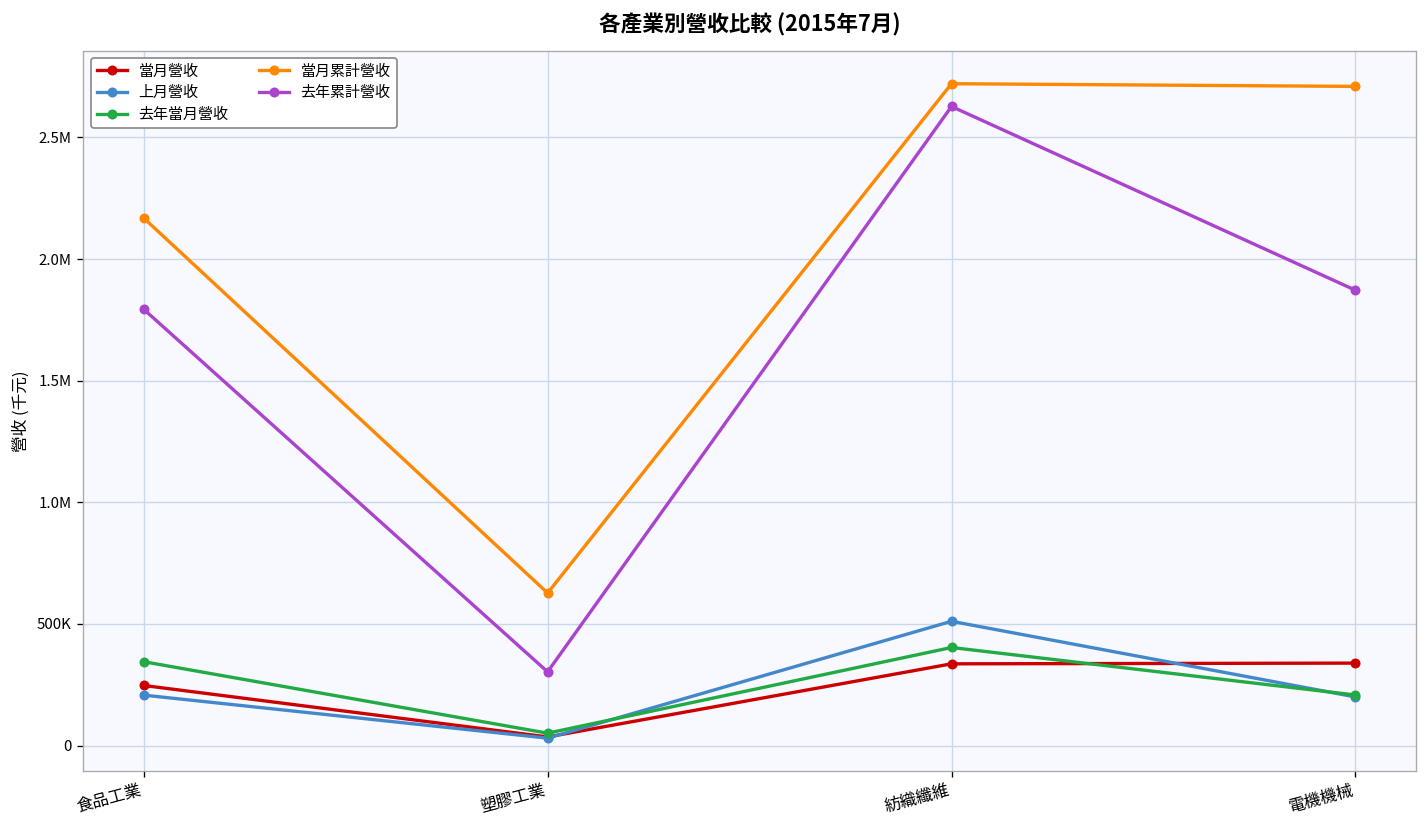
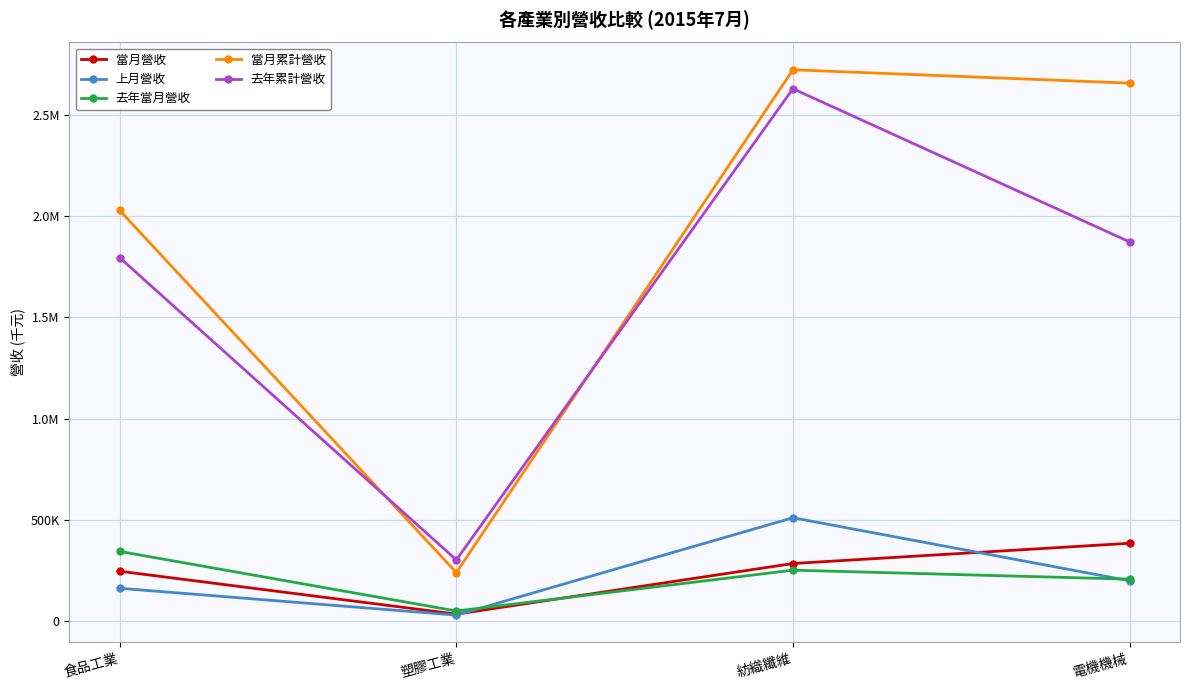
  {
    "當月營收": {
      "食品工業": 250000,
-     "紡織纖維": 340000,
-     "電機機械": 340000
+     "紡織纖維": 290000,
+     "電機機械": 380000
    },
    "上月營收": {
-     "食品工業": 210000,
+     "食品工業": 160000,
      "紡織纖維": 510000
    },
    "去年當月營收": {
      "食品工業": 340000,
      "塑膠工業": 50000,
-     "紡織纖維": 400000
+     "紡織纖維": 250000
    },
    "當月累計營收": {
-     "食品工業": 2170000,
-     "塑膠工業": 630000,
+     "食品工業": 2030000,
+     "塑膠工業": 240000,
      "紡織纖維": 2720000,
-     "電機機械": 2710000
+     "電機機械": 2650000
    },
    "去年累計營收": {
      "食品工業": 1790000,
      "塑膠工業": 300000,
      "紡織纖維": 2630000,
      "電機機械": 1870000
    }
  }
